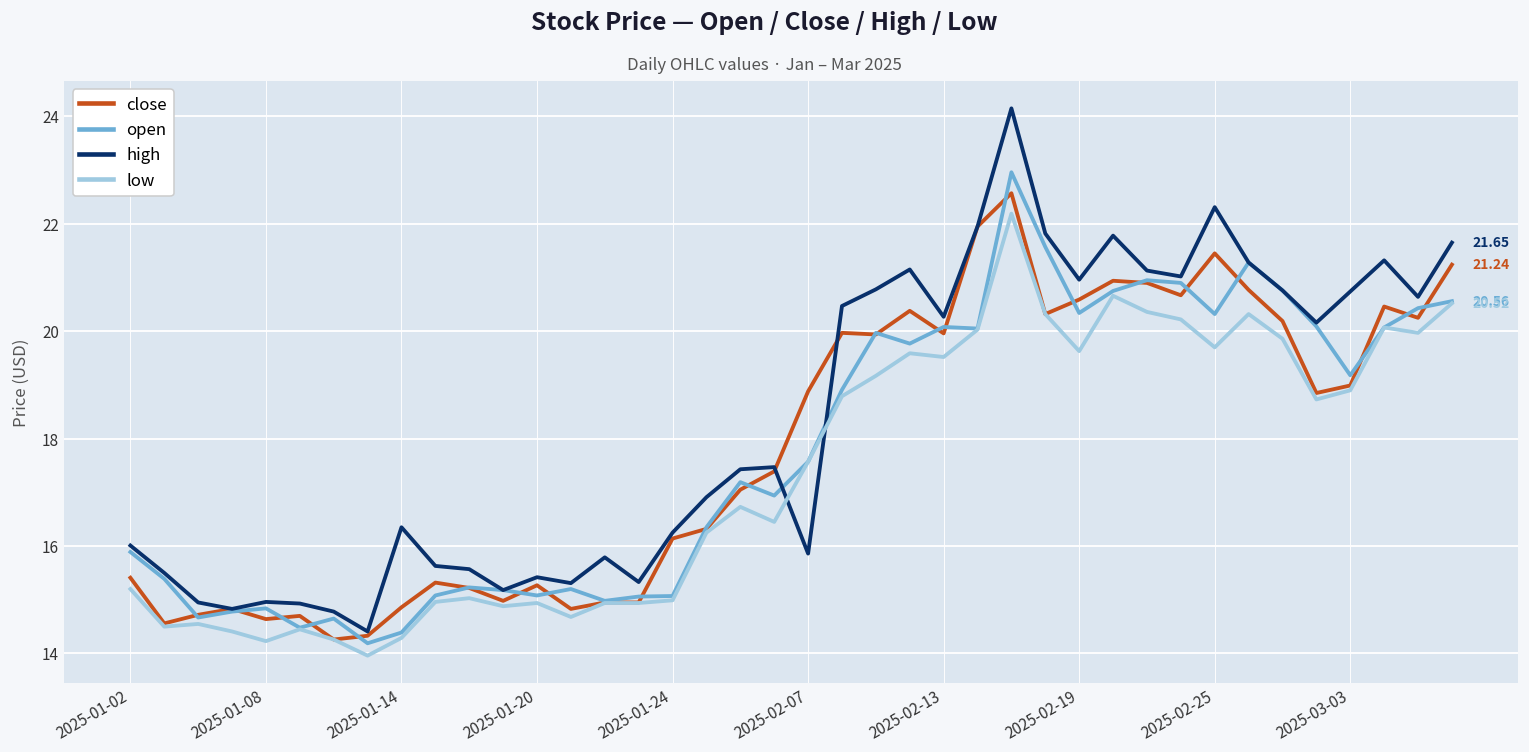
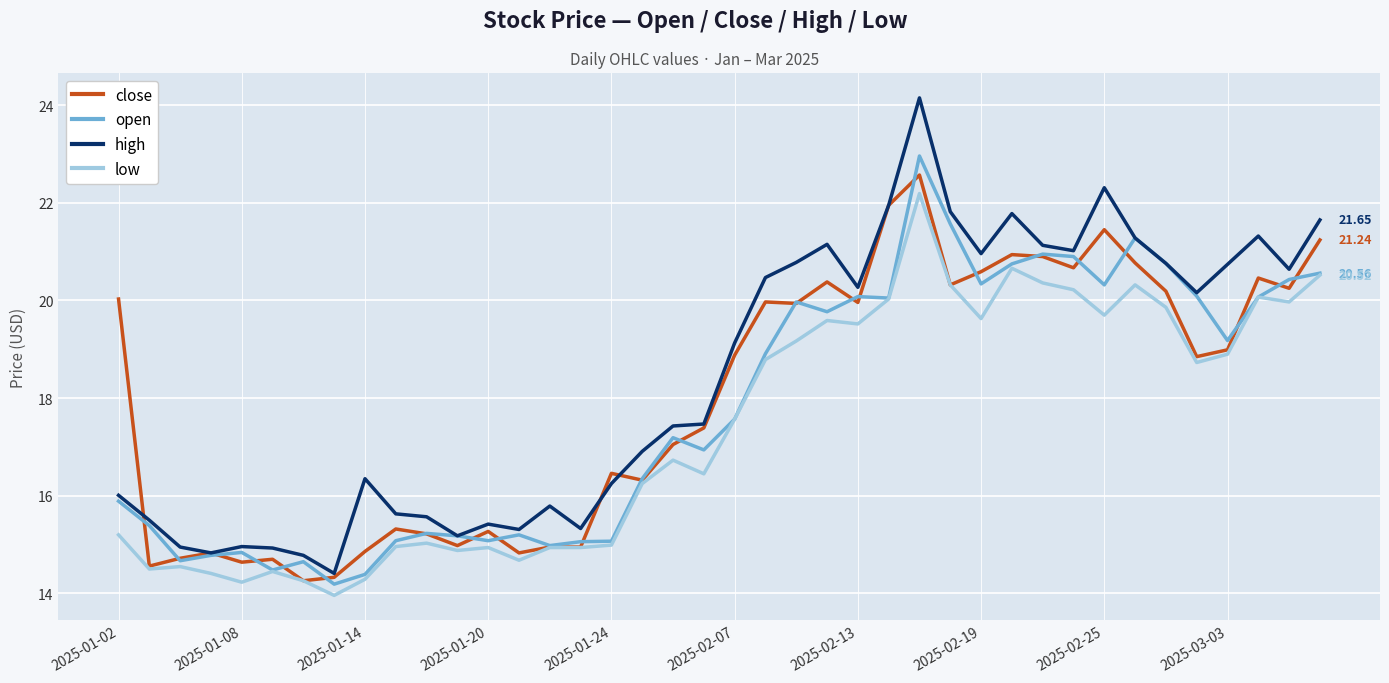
  {
    "close": {
-     "2025-01-02": 15.4,
+     "2025-01-02": 20.0,
      "2025-01-08": 14.6,
      "2025-01-14": 14.9,
      "2025-01-20": 15.3,
-     "2025-01-24": 16.1,
+     "2025-01-24": 16.5,
      "2025-02-07": 18.9,
      "2025-02-13": 20.0,
      "2025-02-19": 20.6,
      "2025-02-25": 21.5,
      "2025-03-03": 19.0
    },
    "high": {
      "2025-01-02": 16.0,
      "2025-01-08": 15.0,
      "2025-01-14": 16.4,
      "2025-01-20": 15.4,
      "2025-01-24": 16.3,
-     "2025-02-07": 15.9,
+     "2025-02-07": 19.1,
      "2025-02-13": 20.3,
      "2025-02-19": 21.0,
      "2025-02-25": 22.3,
      "2025-03-03": 20.7
    }
  }
